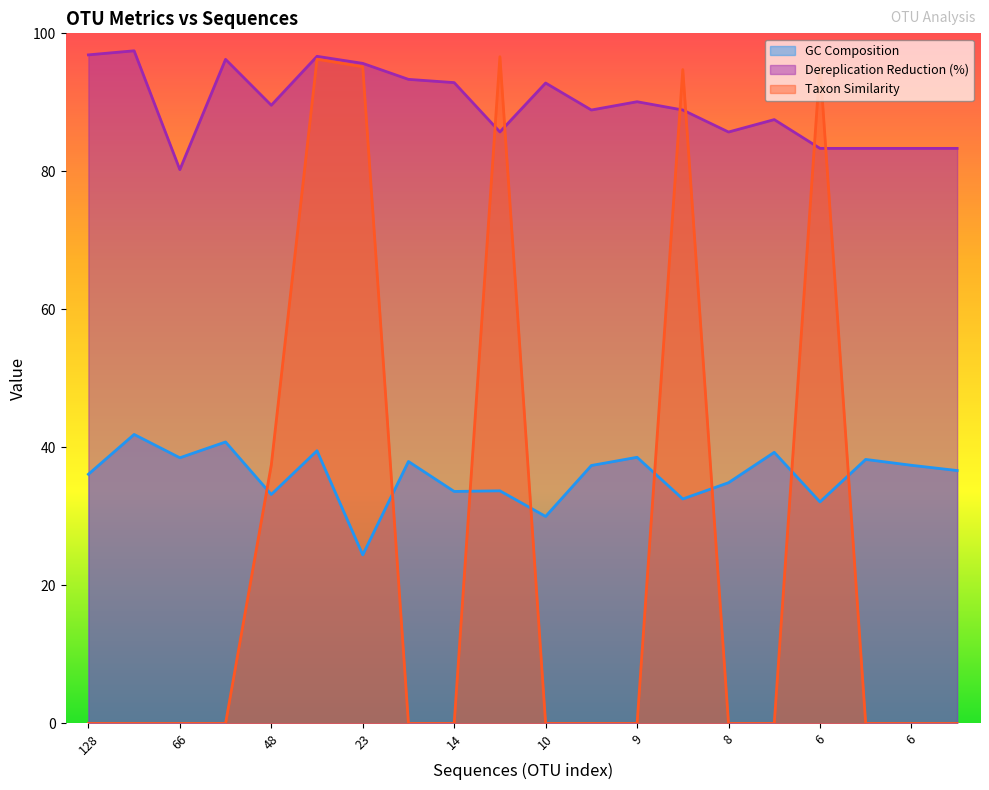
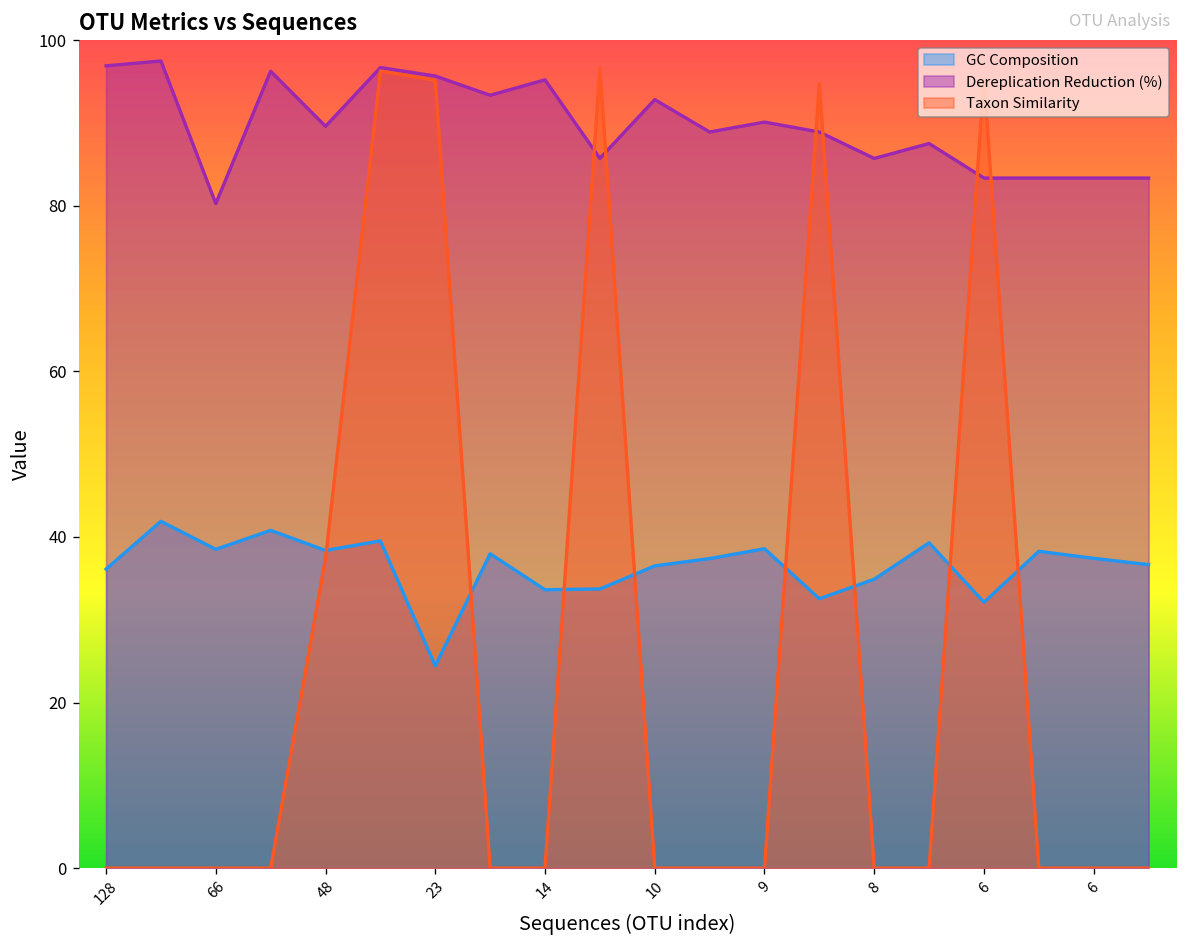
  {
    "GC Composition": {
      "128": 36,
      "66": 39,
-     "48": 33,
+     "48": 38,
      "23": 24,
      "14": 34,
-     "10": 30,
+     "10": 37,
      "9": 39,
      "8": 35
    },
    "Dereplication Reduction (%)": {
      "128": 97,
      "66": 80,
      "48": 90,
      "23": 96,
-     "14": 93,
+     "14": 95,
      "10": 93,
      "9": 90,
      "8": 86
    },
    "Taxon Similarity": {
      "128": 0,
      "66": 0,
      "48": 37,
      "23": 95,
      "14": 0,
      "10": 0,
      "9": 0,
      "8": 0
    }
  }
